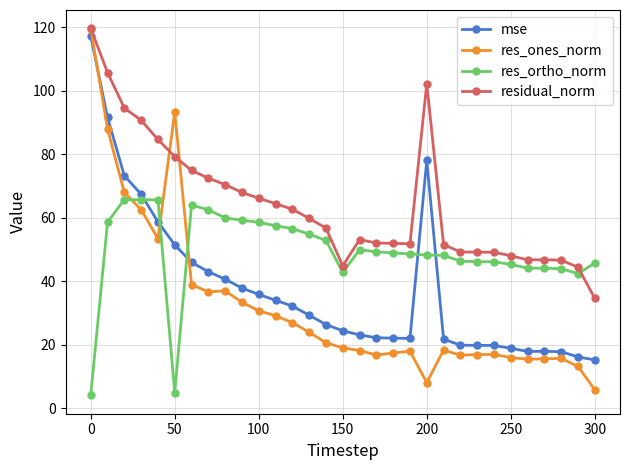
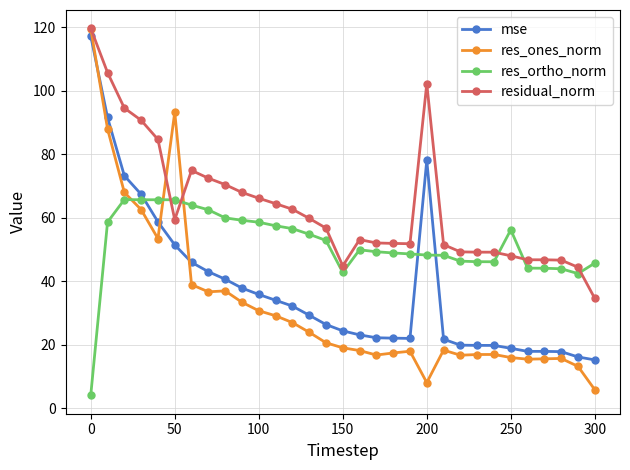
  {
    "mse": {
      "0": 117,
      "50": 51,
      "100": 36,
      "150": 24,
      "200": 78,
      "250": 19,
      "300": 15
    },
    "res_ones_norm": {
      "50": 93,
      "100": 31,
      "150": 19,
      "200": 8,
      "250": 16,
      "300": 6
    },
    "res_ortho_norm": {
      "0": 4,
-     "50": 5,
+     "50": 66,
      "100": 59,
      "150": 43,
      "200": 48,
-     "250": 45,
+     "250": 56,
      "300": 46
    },
    "residual_norm": {
-     "50": 79,
+     "50": 59,
      "100": 66,
      "150": 45,
      "200": 102,
      "250": 48,
      "300": 35
    }
  }
